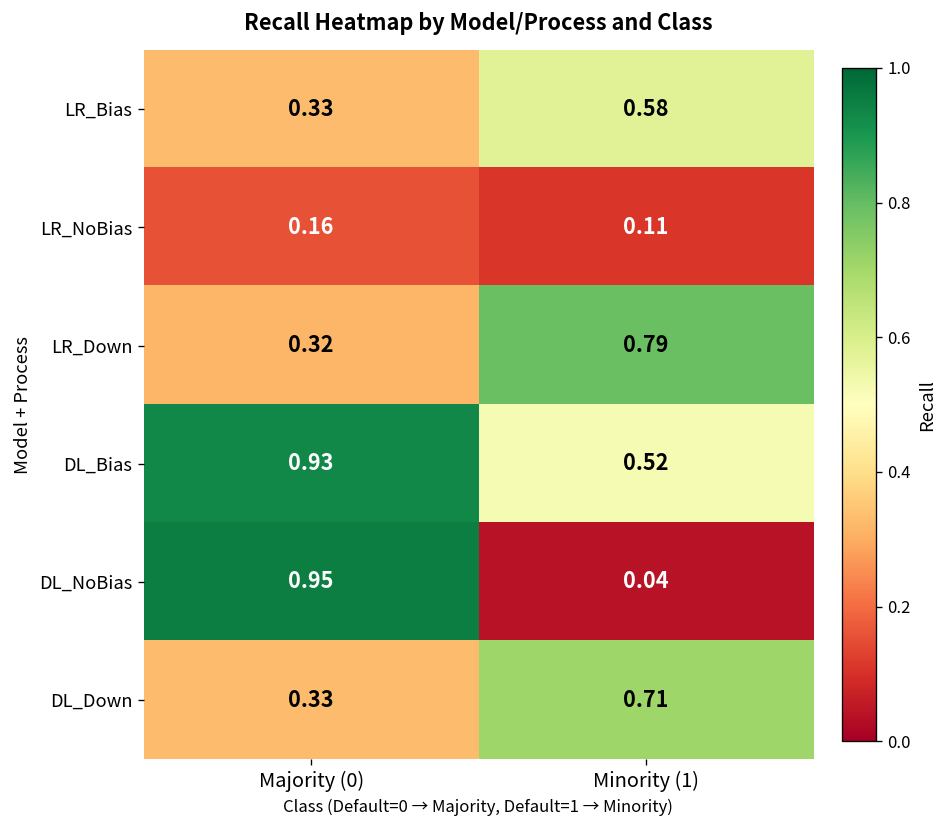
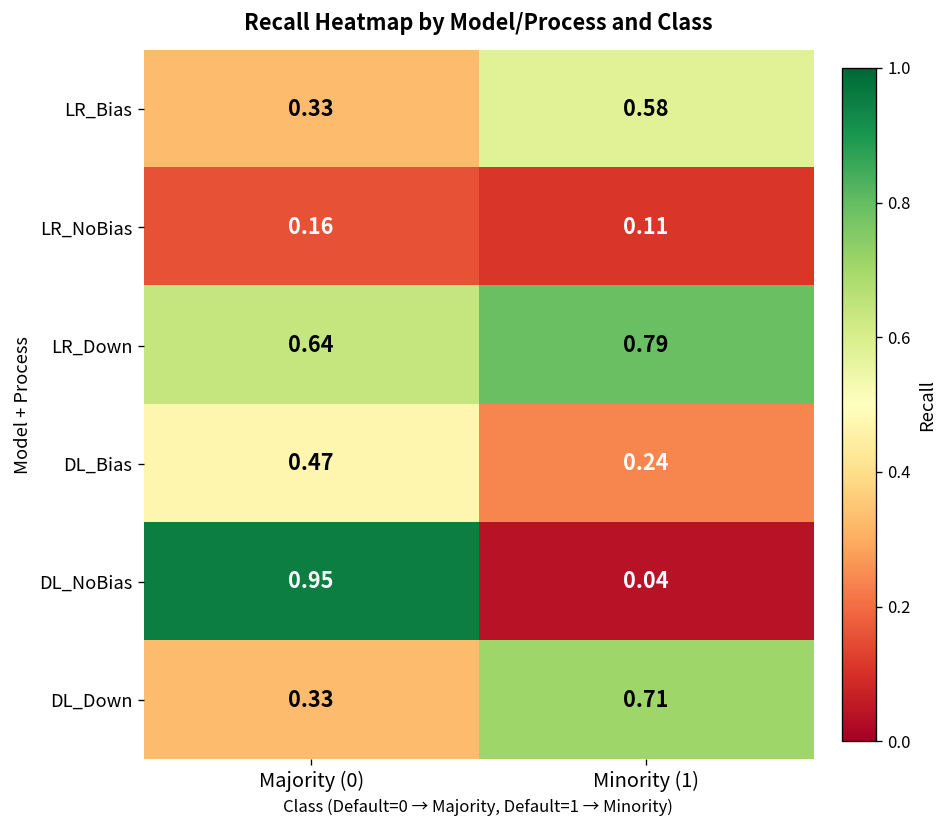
  {
    "LR_Bias": {
      "Majority (0)": 0.33,
      "Minority (1)": 0.58
    },
    "LR_NoBias": {
      "Majority (0)": 0.16,
      "Minority (1)": 0.11
    },
    "LR_Down": {
-     "Majority (0)": 0.32,
+     "Majority (0)": 0.64,
      "Minority (1)": 0.79
    },
    "DL_Bias": {
-     "Majority (0)": 0.93,
-     "Minority (1)": 0.52
+     "Majority (0)": 0.47,
+     "Minority (1)": 0.24
    },
    "DL_NoBias": {
      "Majority (0)": 0.95,
      "Minority (1)": 0.04
    },
    "DL_Down": {
      "Majority (0)": 0.33,
      "Minority (1)": 0.71
    }
  }
